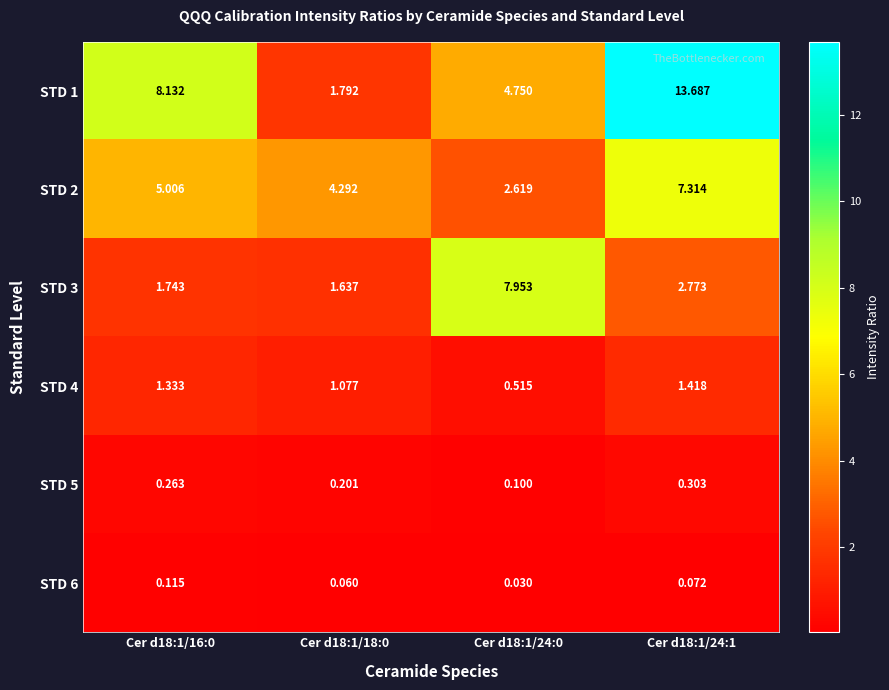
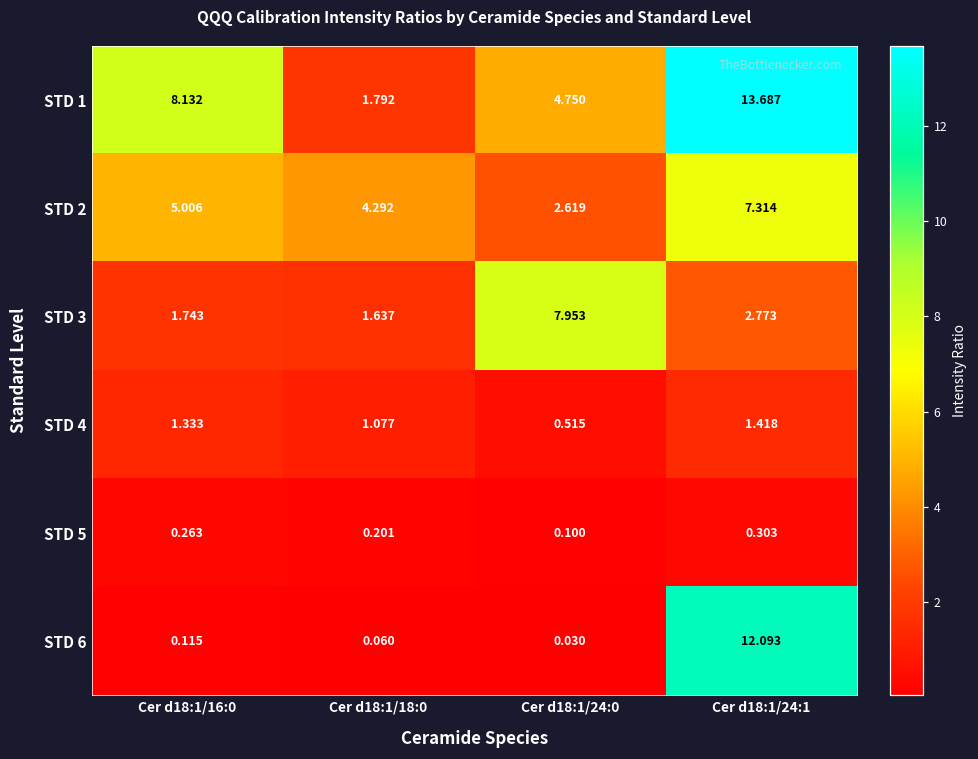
  {
    "STD 1": {
      "Cer d18:1/16:0": 8.132,
      "Cer d18:1/18:0": 1.792,
      "Cer d18:1/24:0": 4.750
    },
    "STD 2": {
      "Cer d18:1/16:0": 5.006,
      "Cer d18:1/18:0": 4.292,
      "Cer d18:1/24:0": 2.619,
      "Cer d18:1/24:1": 7.314
    },
    "STD 3": {
      "Cer d18:1/16:0": 1.743,
      "Cer d18:1/18:0": 1.637,
      "Cer d18:1/24:0": 7.953,
      "Cer d18:1/24:1": 2.773
    },
    "STD 4": {
      "Cer d18:1/16:0": 1.333,
      "Cer d18:1/18:0": 1.077,
      "Cer d18:1/24:0": 0.515,
      "Cer d18:1/24:1": 1.418
    },
    "STD 5": {
      "Cer d18:1/16:0": 0.263,
      "Cer d18:1/18:0": 0.201,
      "Cer d18:1/24:0": 0.100,
      "Cer d18:1/24:1": 0.303
    },
    "STD 6": {
      "Cer d18:1/16:0": 0.115,
      "Cer d18:1/18:0": 0.060,
      "Cer d18:1/24:0": 0.030,
-     "Cer d18:1/24:1": 0.072
+     "Cer d18:1/24:1": 12.093
    }
  }
